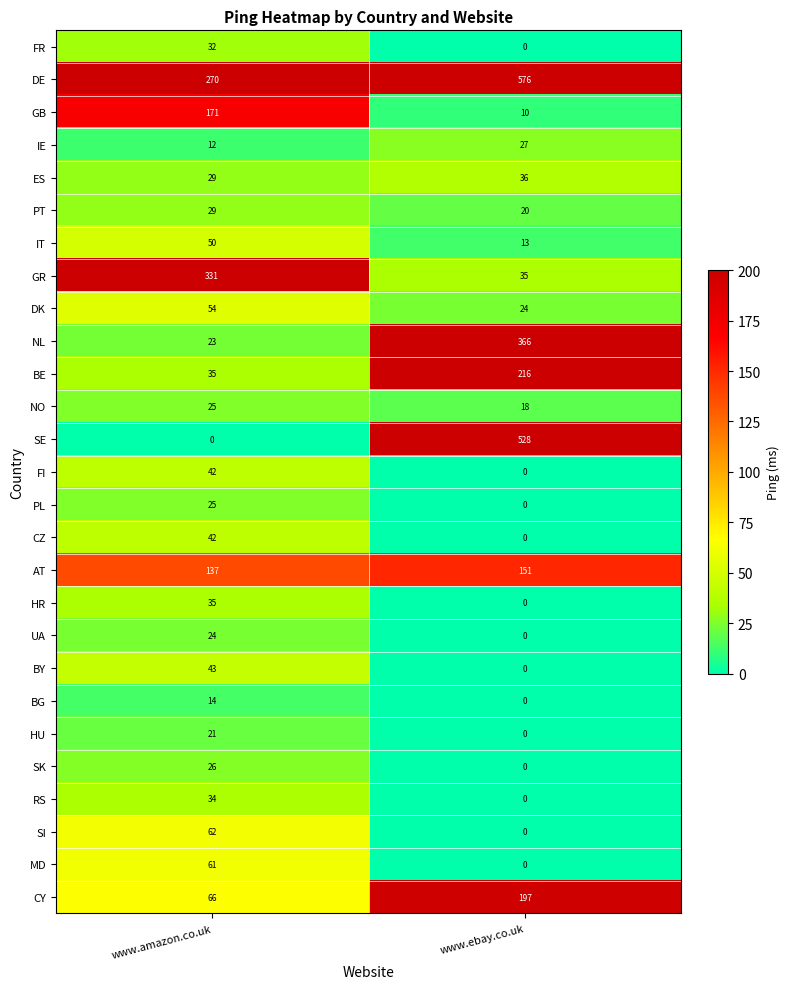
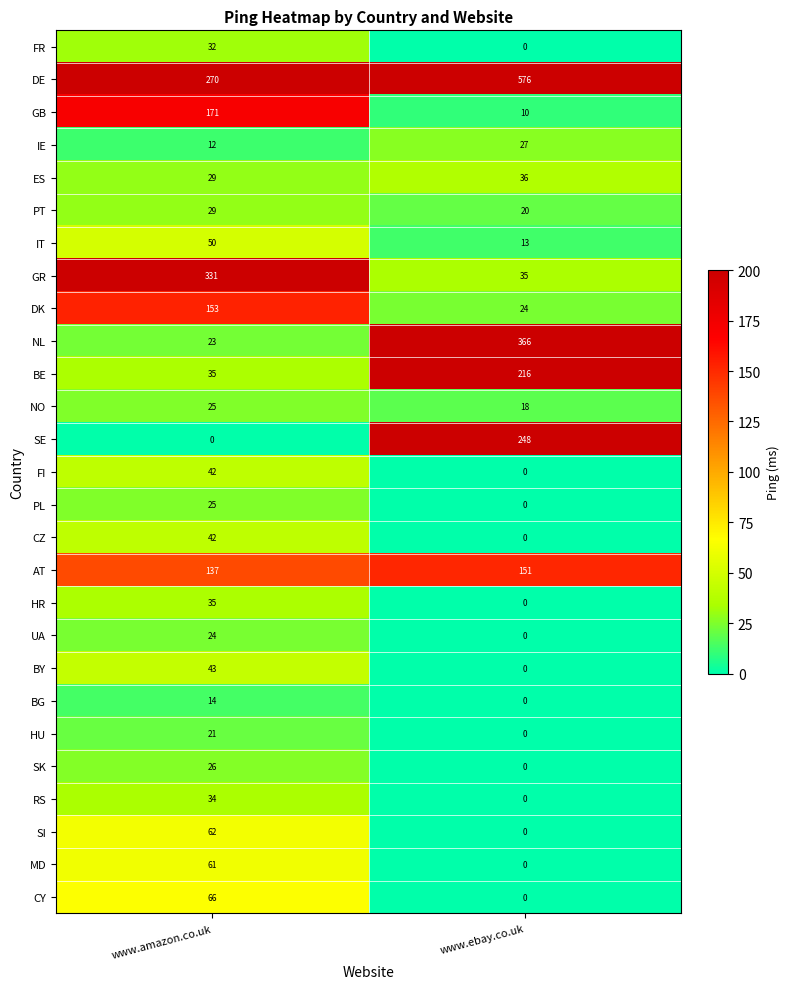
  {
    "FR": {
      "www.amazon.co.uk": 32,
      "www.ebay.co.uk": 0
    },
    "DE": {
      "www.amazon.co.uk": 270,
      "www.ebay.co.uk": 576
    },
    "GB": {
      "www.amazon.co.uk": 171,
      "www.ebay.co.uk": 10
    },
    "IE": {
      "www.amazon.co.uk": 12,
      "www.ebay.co.uk": 27
    },
    "ES": {
      "www.amazon.co.uk": 29,
      "www.ebay.co.uk": 36
    },
    "PT": {
      "www.amazon.co.uk": 29,
      "www.ebay.co.uk": 20
    },
    "IT": {
      "www.amazon.co.uk": 50,
      "www.ebay.co.uk": 13
    },
    "GR": {
      "www.amazon.co.uk": 331,
      "www.ebay.co.uk": 35
    },
    "DK": {
-     "www.amazon.co.uk": 54,
+     "www.amazon.co.uk": 153,
      "www.ebay.co.uk": 24
    },
    "NL": {
      "www.amazon.co.uk": 23,
      "www.ebay.co.uk": 366
    },
    "BE": {
      "www.amazon.co.uk": 35,
      "www.ebay.co.uk": 216
    },
    "NO": {
      "www.amazon.co.uk": 25,
      "www.ebay.co.uk": 18
    },
    "SE": {
      "www.amazon.co.uk": 0,
-     "www.ebay.co.uk": 528
+     "www.ebay.co.uk": 248
    },
    "FI": {
      "www.amazon.co.uk": 42,
      "www.ebay.co.uk": 0
    },
    "PL": {
      "www.amazon.co.uk": 25,
      "www.ebay.co.uk": 0
    },
    "CZ": {
      "www.amazon.co.uk": 42,
      "www.ebay.co.uk": 0
    },
    "AT": {
      "www.amazon.co.uk": 137,
      "www.ebay.co.uk": 151
    },
    "HR": {
      "www.amazon.co.uk": 35,
      "www.ebay.co.uk": 0
    },
    "UA": {
      "www.amazon.co.uk": 24,
      "www.ebay.co.uk": 0
    },
    "BY": {
      "www.amazon.co.uk": 43,
      "www.ebay.co.uk": 0
    },
    "BG": {
      "www.amazon.co.uk": 14,
      "www.ebay.co.uk": 0
    },
    "HU": {
      "www.amazon.co.uk": 21,
      "www.ebay.co.uk": 0
    },
    "SK": {
      "www.amazon.co.uk": 26,
      "www.ebay.co.uk": 0
    },
    "RS": {
      "www.amazon.co.uk": 34,
      "www.ebay.co.uk": 0
    },
    "SI": {
      "www.amazon.co.uk": 62,
      "www.ebay.co.uk": 0
    },
    "MD": {
      "www.amazon.co.uk": 61,
      "www.ebay.co.uk": 0
    },
    "CY": {
      "www.amazon.co.uk": 66,
-     "www.ebay.co.uk": 197
+     "www.ebay.co.uk": 0
    }
  }
